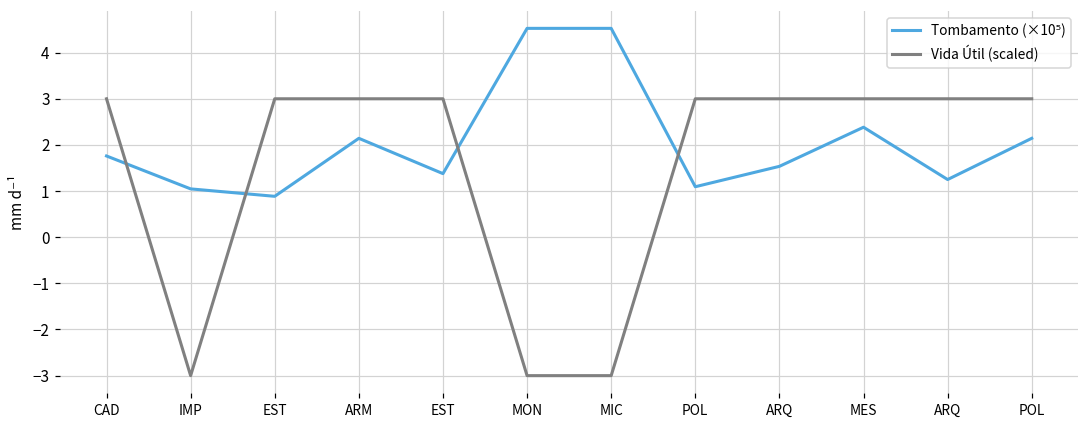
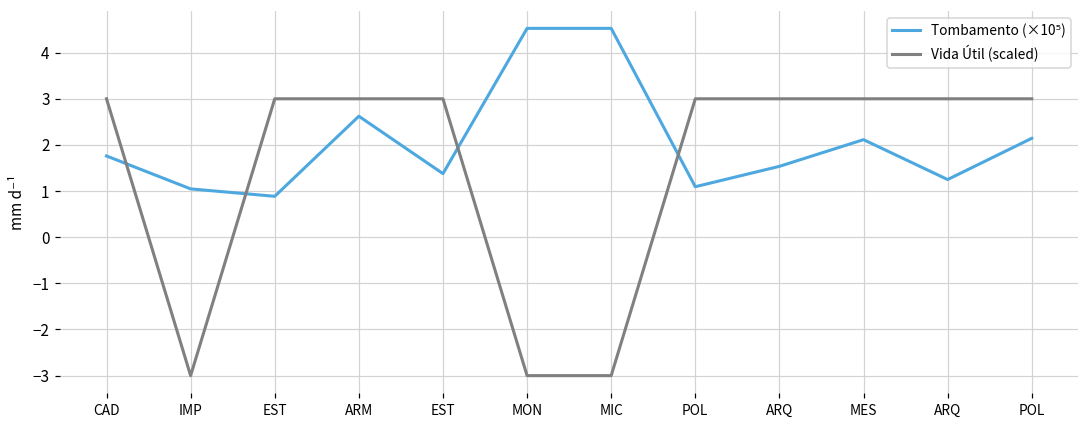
  {
    "Tombamento (×10⁵)": {
      "CAD": 1.8,
      "IMP": 1.0,
-     "ARM": 2.1,
+     "ARM": 2.6,
      "MON": 4.5,
      "MIC": 4.5,
-     "MES": 2.4
+     "MES": 2.1
    },
    "Vida Útil (scaled)": {
      "CAD": 3.0,
      "IMP": -3.0,
      "ARM": 3.0,
      "MON": -3.0,
      "MIC": -3.0,
      "MES": 3.0
    }
  }
